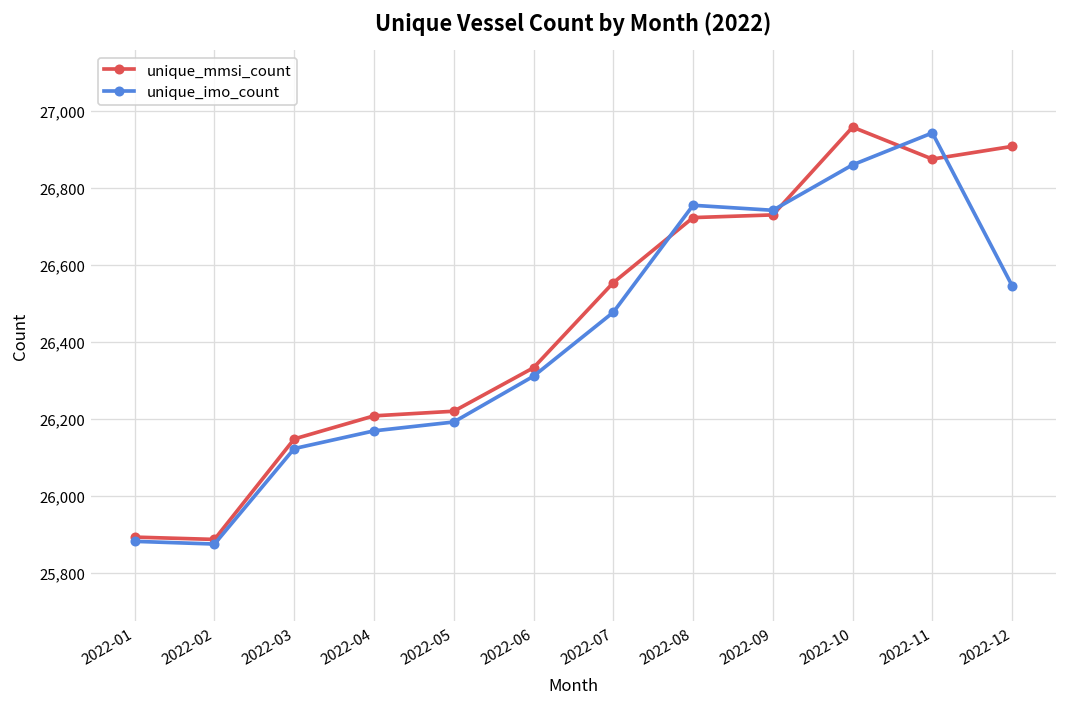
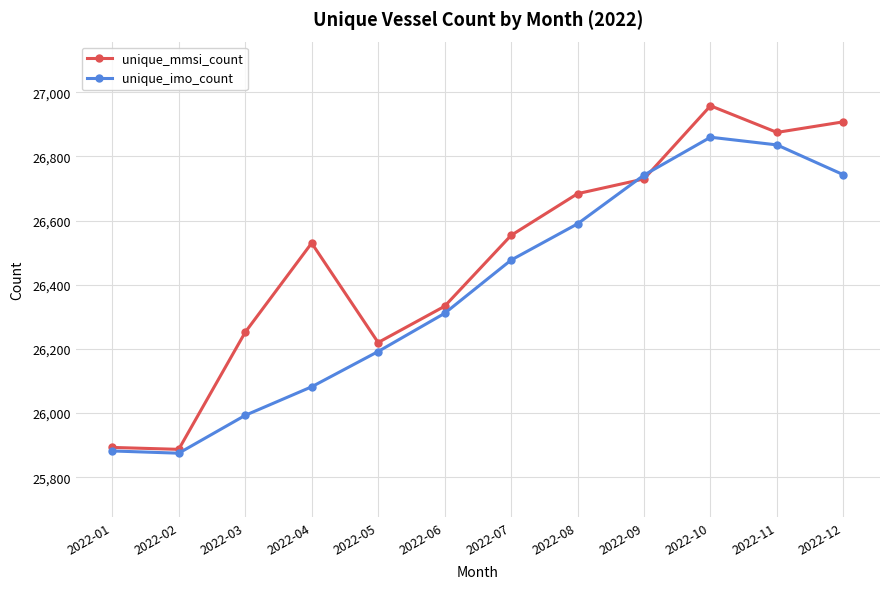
  {
    "unique_mmsi_count": {
      "2022-01": "25,890",
      "2022-02": "25,890",
-     "2022-03": "26,150",
-     "2022-04": "26,210",
+     "2022-03": "26,250",
+     "2022-04": "26,530",
      "2022-05": "26,220",
      "2022-06": "26,330",
      "2022-07": "26,550",
-     "2022-08": "26,720",
+     "2022-08": "26,680",
      "2022-09": "26,730",
      "2022-10": "26,960",
      "2022-11": "26,880",
      "2022-12": "26,910"
    },
    "unique_imo_count": {
      "2022-01": "25,880",
      "2022-02": "25,880",
-     "2022-03": "26,120",
-     "2022-04": "26,170",
+     "2022-03": "25,990",
+     "2022-04": "26,080",
      "2022-05": "26,190",
      "2022-06": "26,310",
      "2022-07": "26,480",
-     "2022-08": "26,760",
+     "2022-08": "26,590",
      "2022-09": "26,740",
      "2022-10": "26,860",
-     "2022-11": "26,940",
-     "2022-12": "26,550"
+     "2022-11": "26,840",
+     "2022-12": "26,740"
    }
  }
